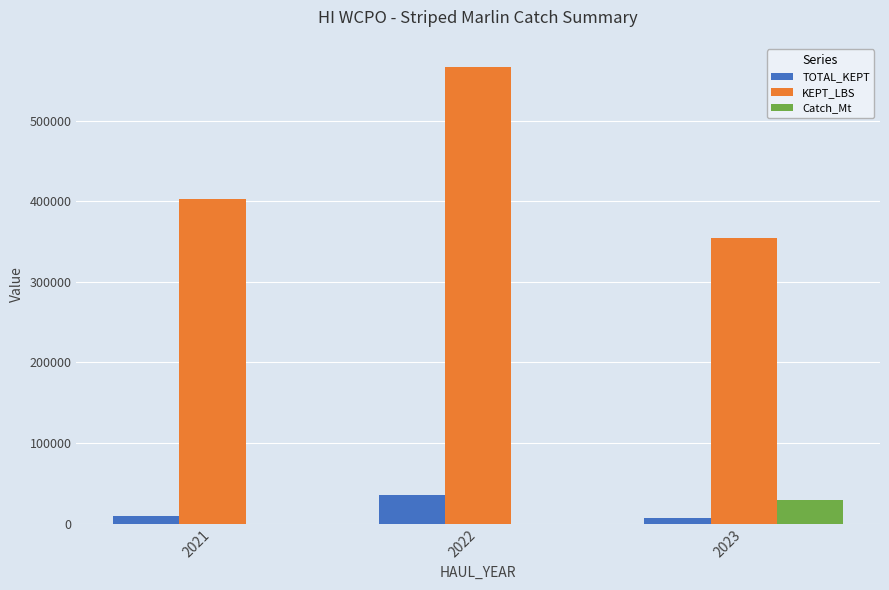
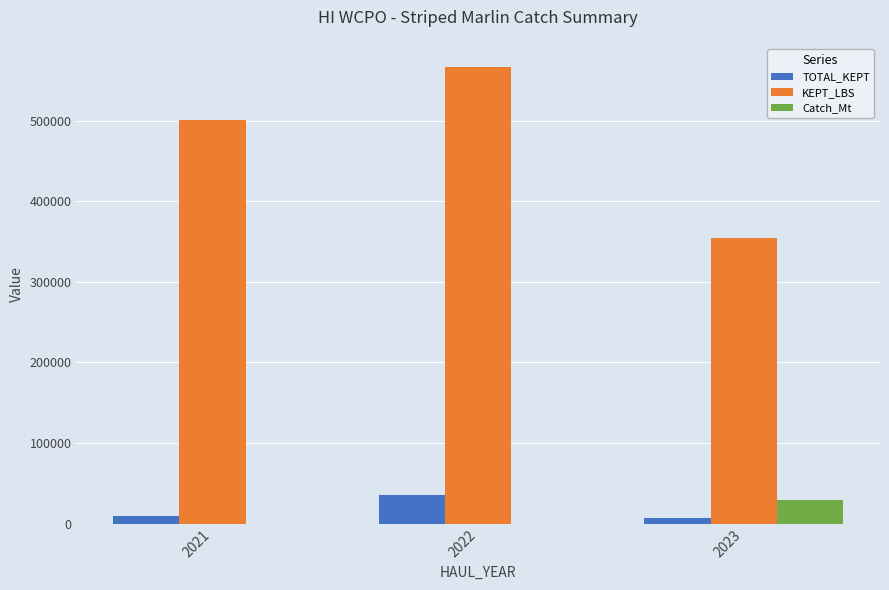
  {
    "TOTAL_KEPT": {
      "2021": 10000,
      "2022": 40000,
      "2023": 10000
    },
    "KEPT_LBS": {
-     "2021": 400000,
+     "2021": 500000,
      "2022": 570000,
      "2023": 350000
    },
    "Catch_Mt": {
      "2023": 30000
    }
  }
